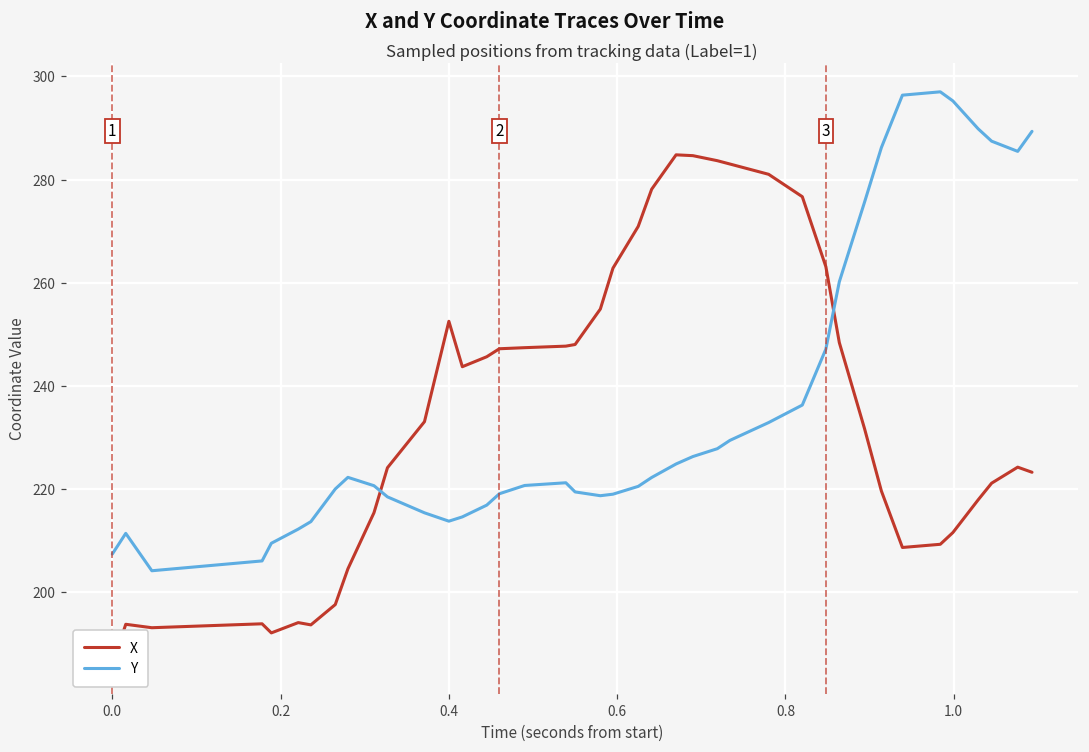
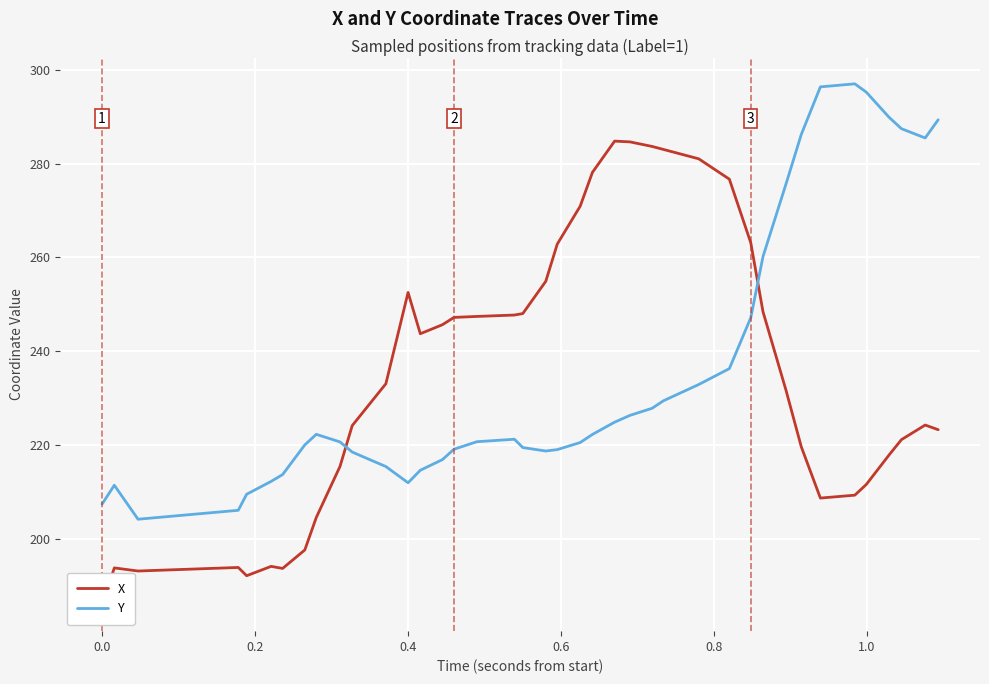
  {
    "X": {
      "0.4": 253
    },
    "Y": {
      "0.0": 207,
-     "0.4": 214
+     "0.4": 212
    }
  }
